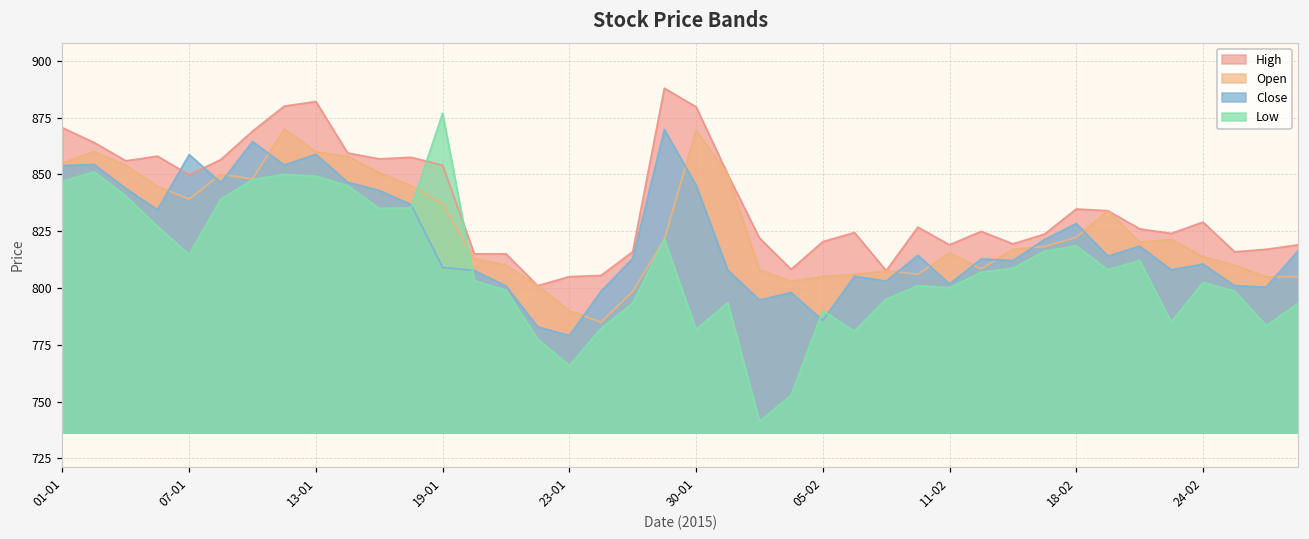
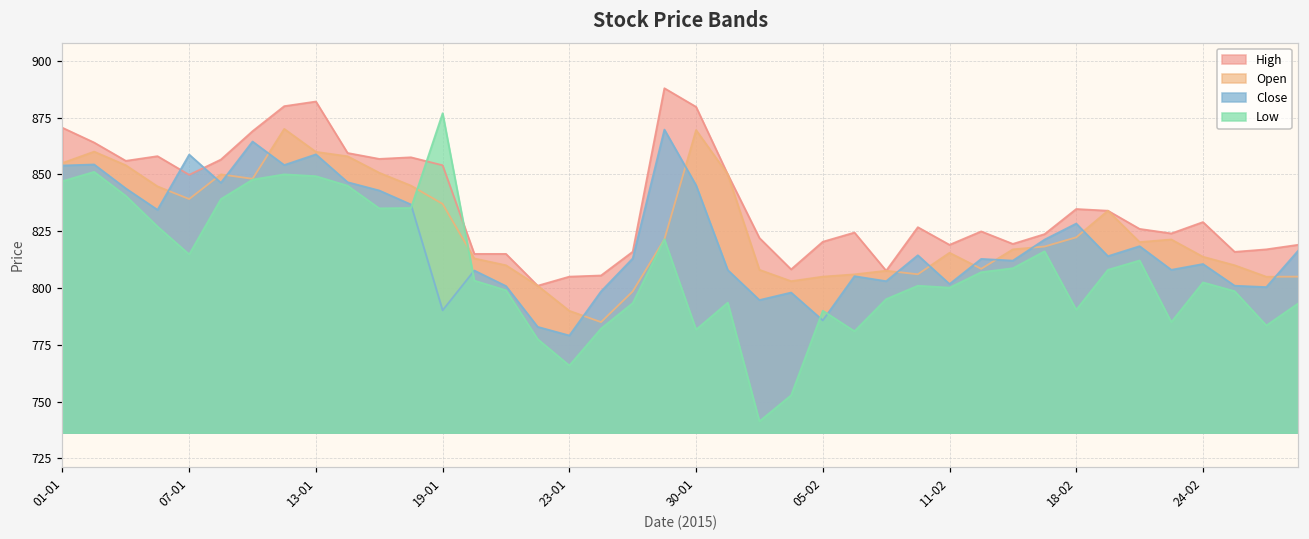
  {
    "Close": {
      "07-01": 859,
-     "19-01": 809,
+     "19-01": 790,
      "23-01": 779,
      "30-01": 845,
      "05-02": 786,
      "11-02": 802,
      "18-02": 828,
      "24-02": 811
    },
    "Low": {
      "01-01": 847,
      "07-01": 815,
      "13-01": 849,
      "19-01": 877,
      "23-01": 766,
      "30-01": 782,
      "05-02": 790,
      "11-02": 800,
-     "18-02": 819,
+     "18-02": 790,
      "24-02": 802
    }
  }
